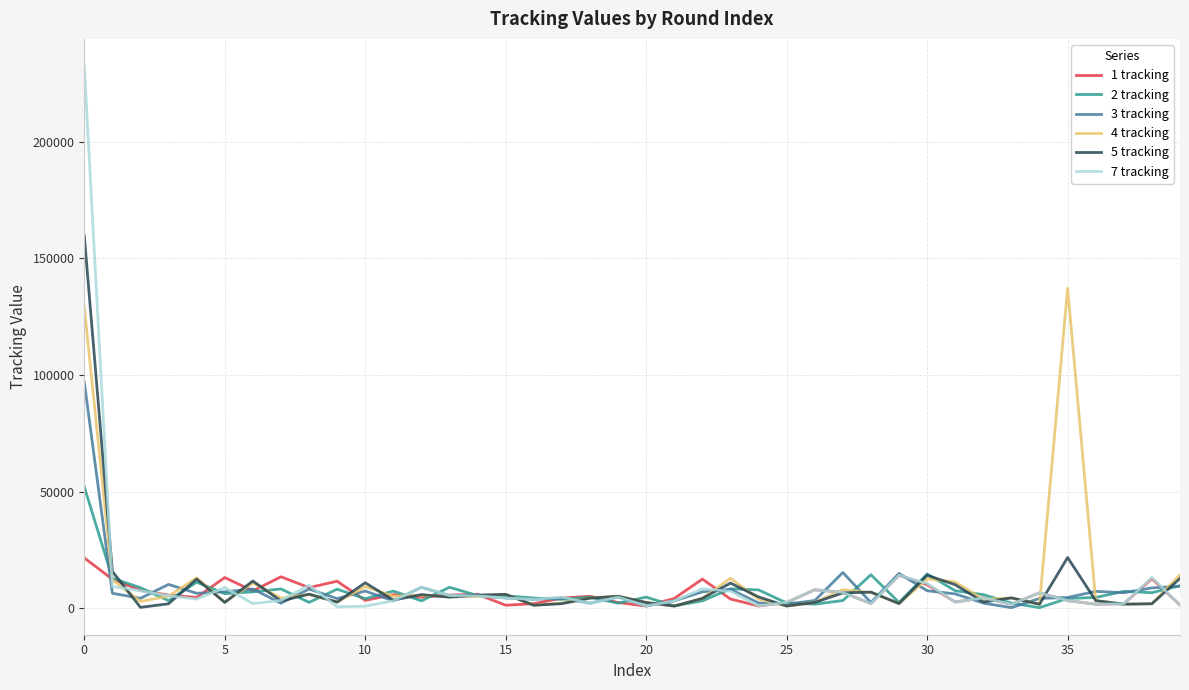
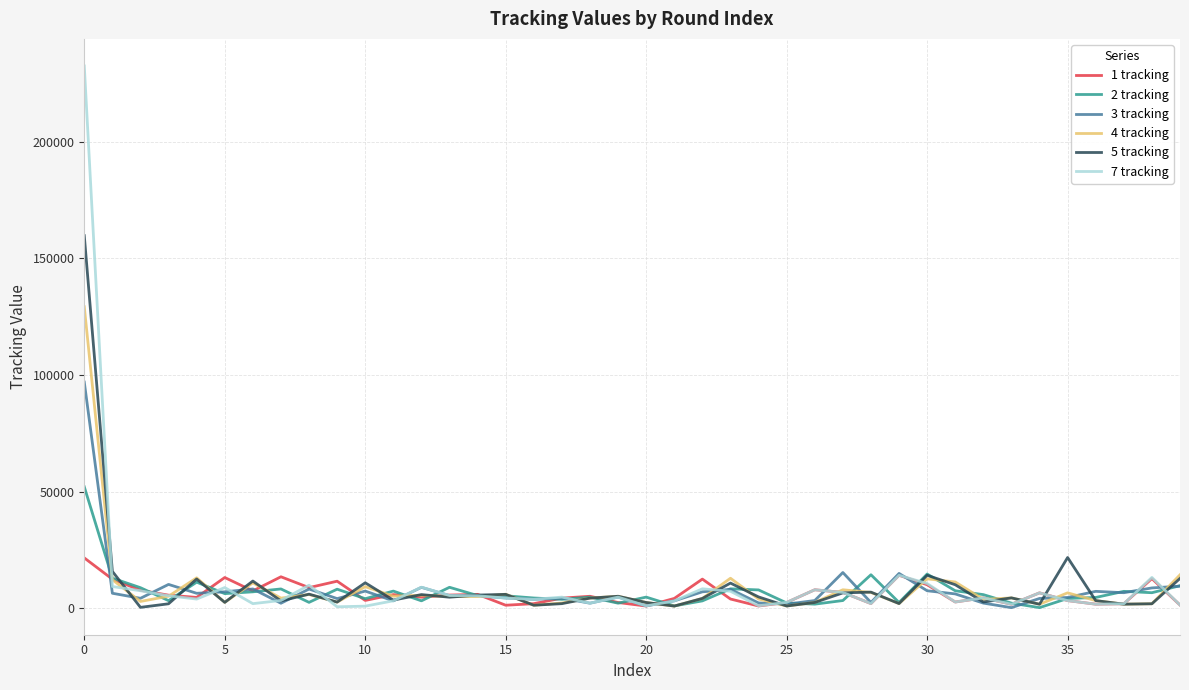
  {
    "1 tracking": {
      "0": 22000,
      "5": 13000,
      "15": 1000
    },
    "4 tracking": {
      "0": 129000,
      "10": 9000,
      "30": 13000,
-     "35": 137000
+     "35": 7000
    },
    "5 tracking": {
      "0": 160000,
      "10": 11000,
      "35": 22000
    },
    "7 tracking": {
      "0": 233000,
      "5": 9000,
      "10": 1000
    }
  }
